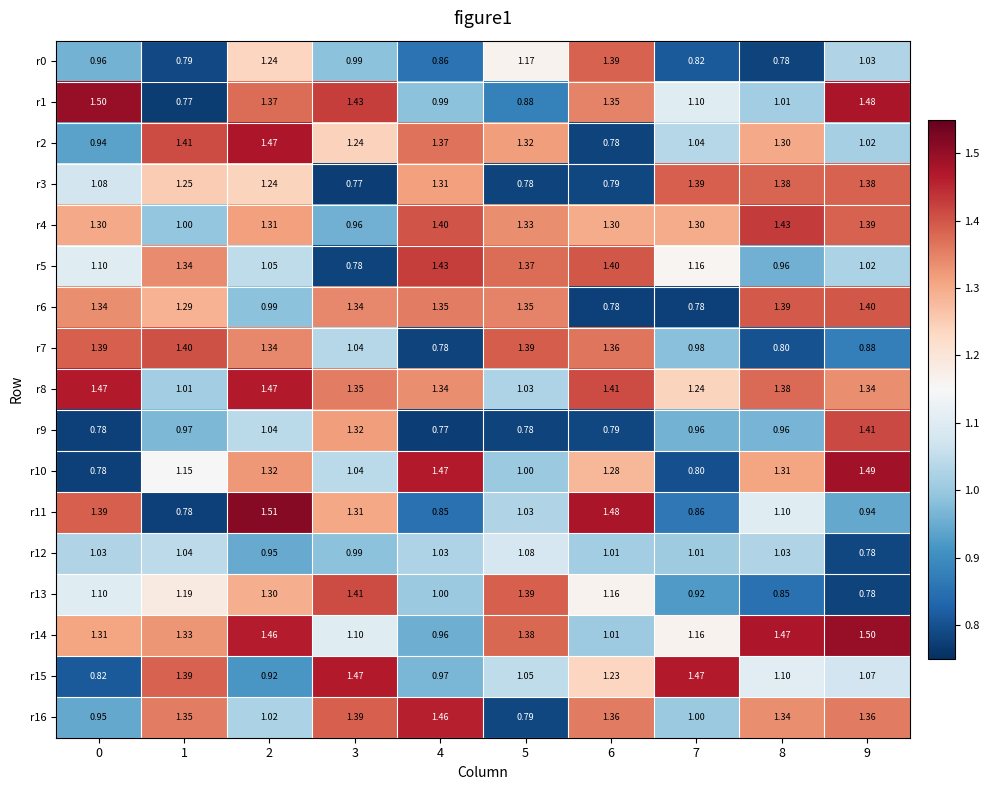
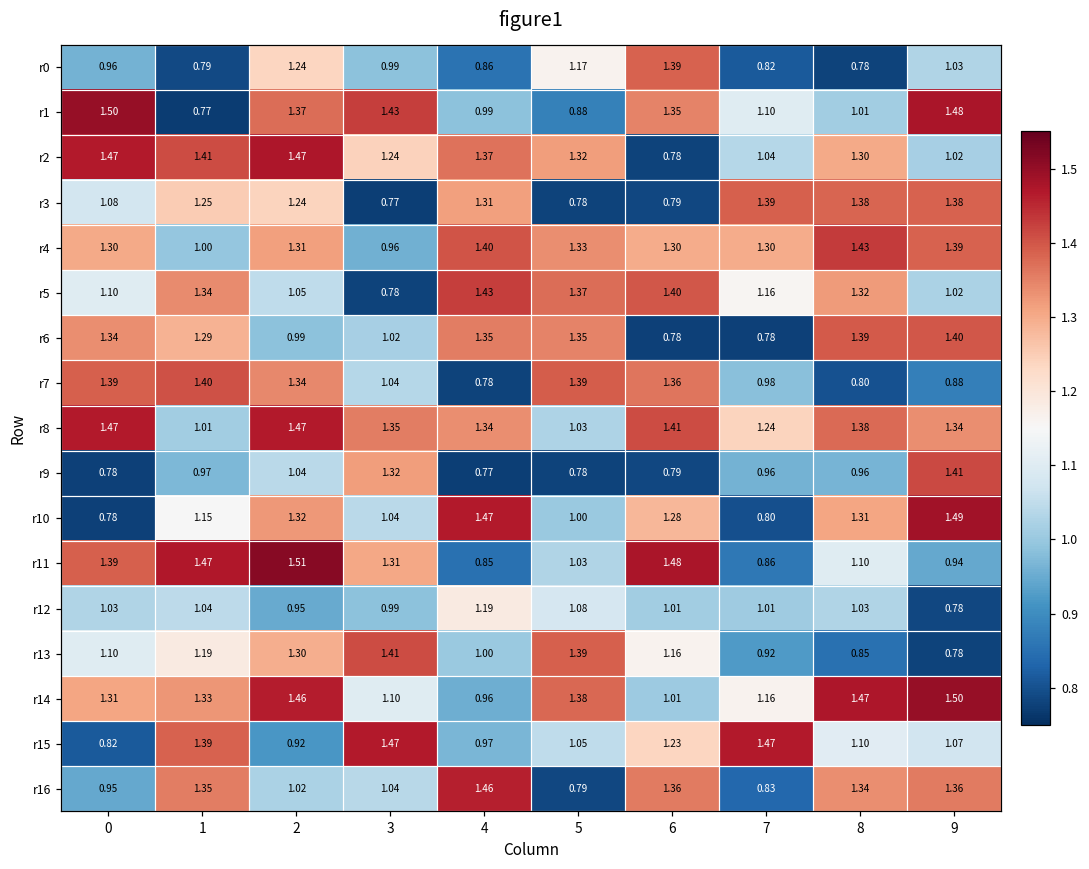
  {
    "r0": {
      "0": 0.96,
      "1": 0.79,
      "2": 1.24,
      "3": 0.99,
      "4": 0.86,
      "5": 1.17,
      "6": 1.39,
      "7": 0.82,
      "8": 0.78,
      "9": 1.03
    },
    "r1": {
      "0": 1.50,
      "1": 0.77,
      "2": 1.37,
      "3": 1.43,
      "4": 0.99,
      "5": 0.88,
      "6": 1.35,
      "7": 1.10,
      "8": 1.01,
      "9": 1.48
    },
    "r2": {
-     "0": 0.94,
+     "0": 1.47,
      "1": 1.41,
      "2": 1.47,
      "3": 1.24,
      "4": 1.37,
      "5": 1.32,
      "6": 0.78,
      "7": 1.04,
      "8": 1.30,
      "9": 1.02
    },
    "r3": {
      "0": 1.08,
      "1": 1.25,
      "2": 1.24,
      "3": 0.77,
      "4": 1.31,
      "5": 0.78,
      "6": 0.79,
      "7": 1.39,
      "8": 1.38,
      "9": 1.38
    },
    "r4": {
      "0": 1.30,
      "1": 1.00,
      "2": 1.31,
      "3": 0.96,
      "4": 1.40,
      "5": 1.33,
      "6": 1.30,
      "7": 1.30,
      "8": 1.43,
      "9": 1.39
    },
    "r5": {
      "0": 1.10,
      "1": 1.34,
      "2": 1.05,
      "3": 0.78,
      "4": 1.43,
      "5": 1.37,
      "6": 1.40,
      "7": 1.16,
-     "8": 0.96,
+     "8": 1.32,
      "9": 1.02
    },
    "r6": {
      "0": 1.34,
      "1": 1.29,
      "2": 0.99,
-     "3": 1.34,
+     "3": 1.02,
      "4": 1.35,
      "5": 1.35,
      "6": 0.78,
      "7": 0.78,
      "8": 1.39,
      "9": 1.40
    },
    "r7": {
      "0": 1.39,
      "1": 1.40,
      "2": 1.34,
      "3": 1.04,
      "4": 0.78,
      "5": 1.39,
      "6": 1.36,
      "7": 0.98,
      "8": 0.80,
      "9": 0.88
    },
    "r8": {
      "0": 1.47,
      "1": 1.01,
      "2": 1.47,
      "3": 1.35,
      "4": 1.34,
      "5": 1.03,
      "6": 1.41,
      "7": 1.24,
      "8": 1.38,
      "9": 1.34
    },
    "r9": {
      "0": 0.78,
      "1": 0.97,
      "2": 1.04,
      "3": 1.32,
      "4": 0.77,
      "5": 0.78,
      "6": 0.79,
      "7": 0.96,
      "8": 0.96,
      "9": 1.41
    },
    "r10": {
      "0": 0.78,
      "1": 1.15,
      "2": 1.32,
      "3": 1.04,
      "4": 1.47,
      "5": 1.00,
      "6": 1.28,
      "7": 0.80,
      "8": 1.31,
      "9": 1.49
    },
    "r11": {
      "0": 1.39,
-     "1": 0.78,
+     "1": 1.47,
      "2": 1.51,
      "3": 1.31,
      "4": 0.85,
      "5": 1.03,
      "6": 1.48,
      "7": 0.86,
      "8": 1.10,
      "9": 0.94
    },
    "r12": {
      "0": 1.03,
      "1": 1.04,
      "2": 0.95,
      "3": 0.99,
-     "4": 1.03,
+     "4": 1.19,
      "5": 1.08,
      "6": 1.01,
      "7": 1.01,
      "8": 1.03,
      "9": 0.78
    },
    "r13": {
      "0": 1.10,
      "1": 1.19,
      "2": 1.30,
      "3": 1.41,
      "4": 1.00,
      "5": 1.39,
      "6": 1.16,
      "7": 0.92,
      "8": 0.85,
      "9": 0.78
    },
    "r14": {
      "0": 1.31,
      "1": 1.33,
      "2": 1.46,
      "3": 1.10,
      "4": 0.96,
      "5": 1.38,
      "6": 1.01,
      "7": 1.16,
      "8": 1.47,
      "9": 1.50
    },
    "r15": {
      "0": 0.82,
      "1": 1.39,
      "2": 0.92,
      "3": 1.47,
      "4": 0.97,
      "5": 1.05,
      "6": 1.23,
      "7": 1.47,
      "8": 1.10,
      "9": 1.07
    },
    "r16": {
      "0": 0.95,
      "1": 1.35,
      "2": 1.02,
-     "3": 1.39,
+     "3": 1.04,
      "4": 1.46,
      "5": 0.79,
      "6": 1.36,
-     "7": 1.00,
+     "7": 0.83,
      "8": 1.34,
      "9": 1.36
    }
  }
